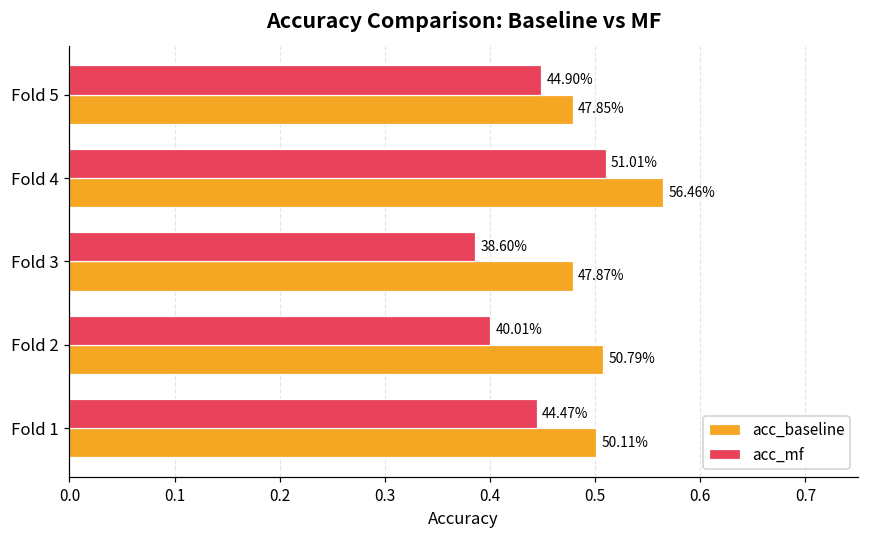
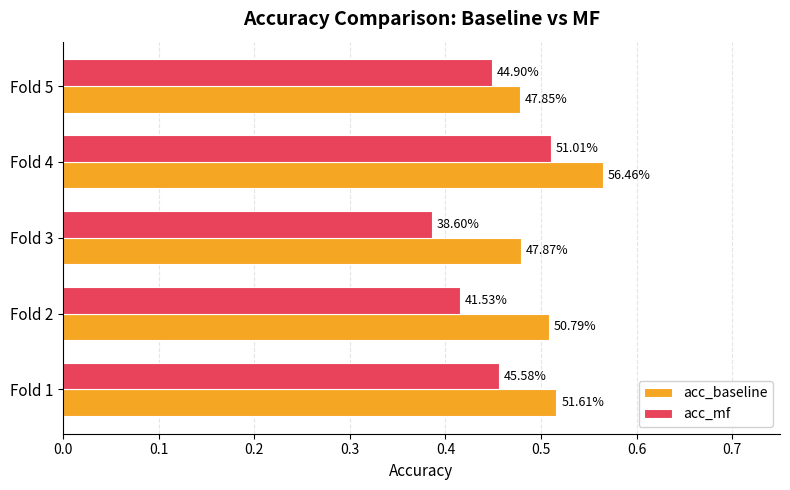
  {
    "acc_baseline": {
      "Fold 5": "47.85%",
      "Fold 4": "56.46%",
      "Fold 3": "47.87%",
      "Fold 2": "50.79%",
-     "Fold 1": "50.11%"
+     "Fold 1": "51.61%"
    },
    "acc_mf": {
      "Fold 5": "44.90%",
      "Fold 4": "51.01%",
      "Fold 3": "38.60%",
-     "Fold 2": "40.01%",
-     "Fold 1": "44.47%"
+     "Fold 2": "41.53%",
+     "Fold 1": "45.58%"
    }
  }
